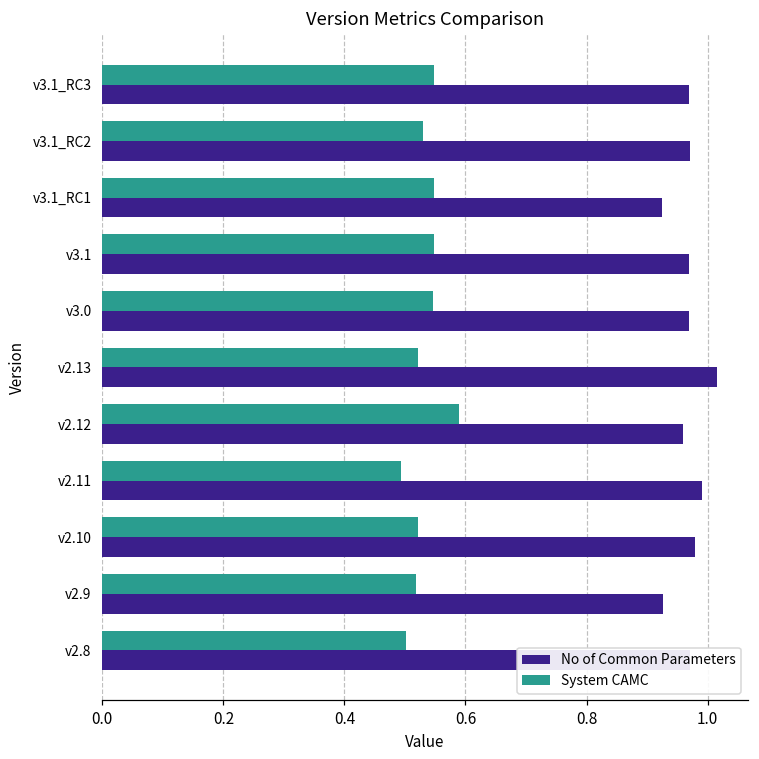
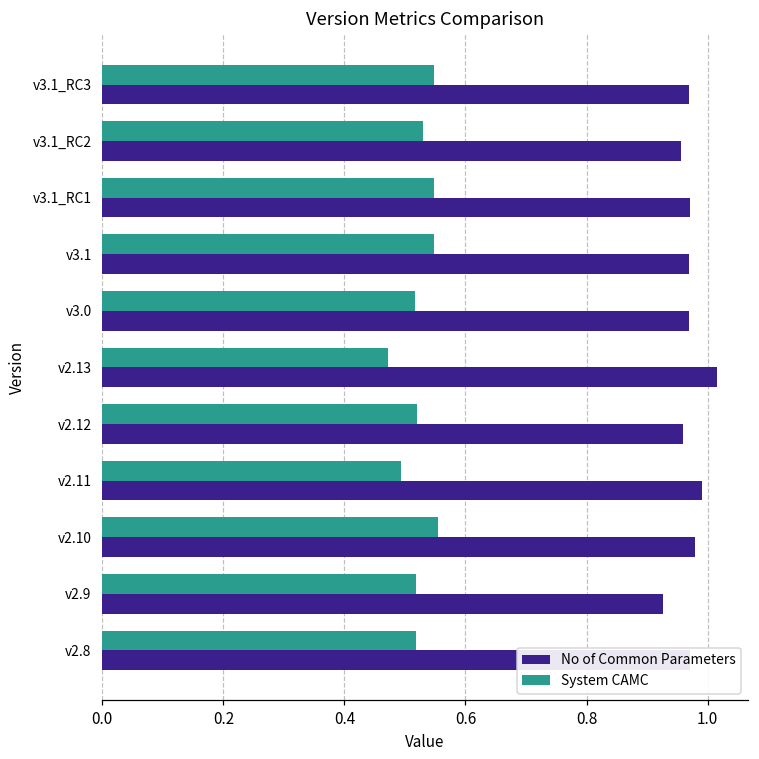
  {
    "No of Common Parameters": {
      "v3.1_RC3": 0.97,
-     "v3.1_RC2": 0.97,
-     "v3.1_RC1": 0.93,
+     "v3.1_RC2": 0.96,
+     "v3.1_RC1": 0.97,
      "v3.1": 0.97,
      "v3.0": 0.97,
      "v2.13": 1.02,
      "v2.12": 0.96,
      "v2.11": 0.99,
      "v2.10": 0.98,
      "v2.9": 0.93
    },
    "System CAMC": {
      "v3.1_RC3": 0.55,
      "v3.1_RC2": 0.53,
      "v3.1_RC1": 0.55,
      "v3.1": 0.55,
-     "v3.0": 0.55,
-     "v2.13": 0.52,
-     "v2.12": 0.59,
+     "v3.0": 0.52,
+     "v2.13": 0.47,
+     "v2.12": 0.52,
      "v2.11": 0.49,
-     "v2.10": 0.52,
+     "v2.10": 0.56,
      "v2.9": 0.52,
-     "v2.8": 0.50
+     "v2.8": 0.52
    }
  }
